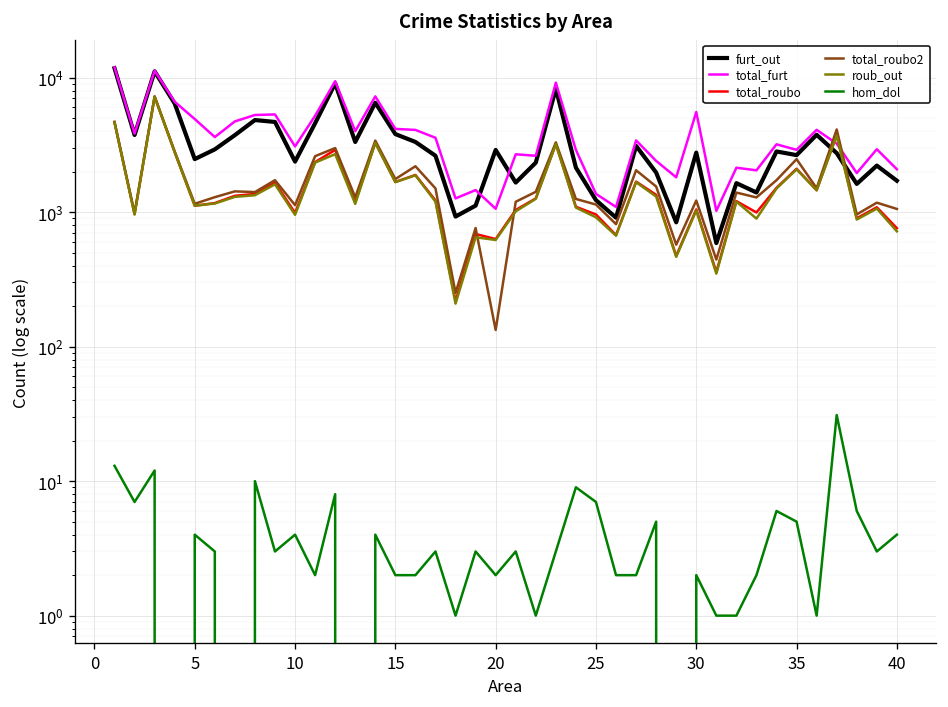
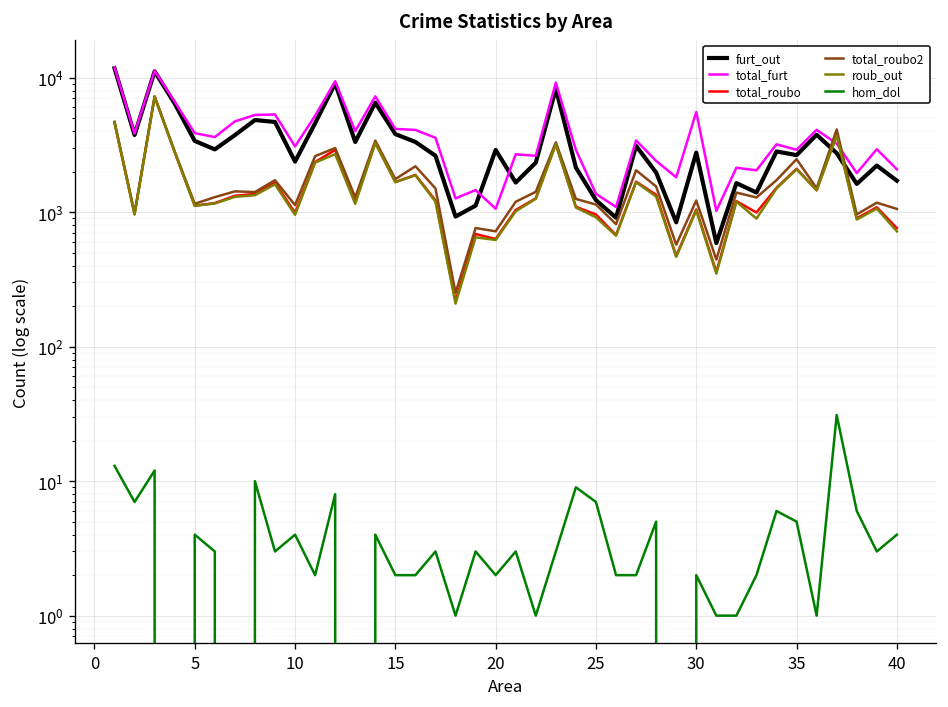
  {
    "furt_out": {
-     "5": 2500,
+     "5": 3400,
      "10": 2400,
      "15": 3800,
      "20": 2900,
      "25": 1200,
      "30": 2800,
      "35": 2700,
      "40": 1700
    },
    "total_furt": {
-     "5": 5000,
+     "5": 3900,
      "10": 3100,
      "15": 4200,
      "20": 1100,
      "25": 1400,
      "30": 6000,
      "35": 2900,
      "40": 2100
    },
    "total_roubo": {
      "40": 800
    },
    "total_roubo2": {
      "10": 1100,
-     "20": 130,
+     "20": 700,
      "25": 1100,
      "30": 1200,
      "35": 2500,
      "40": 1100
    },
    "roub_out": {
      "40": 700
    },
    "hom_dol": {
      "5": 4,
      "10": 4,
      "15": 2,
      "20": 2,
      "25": 7,
      "30": 2,
      "35": 5,
      "40": 4
    }
  }
